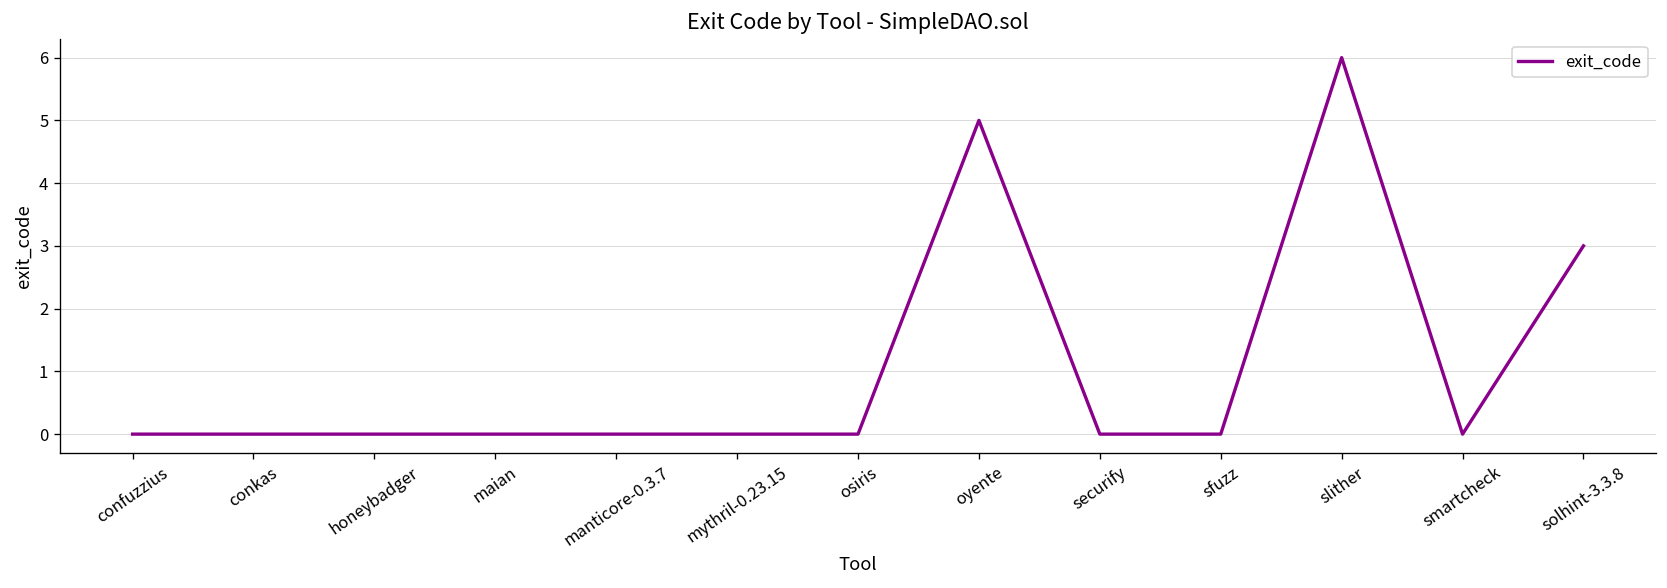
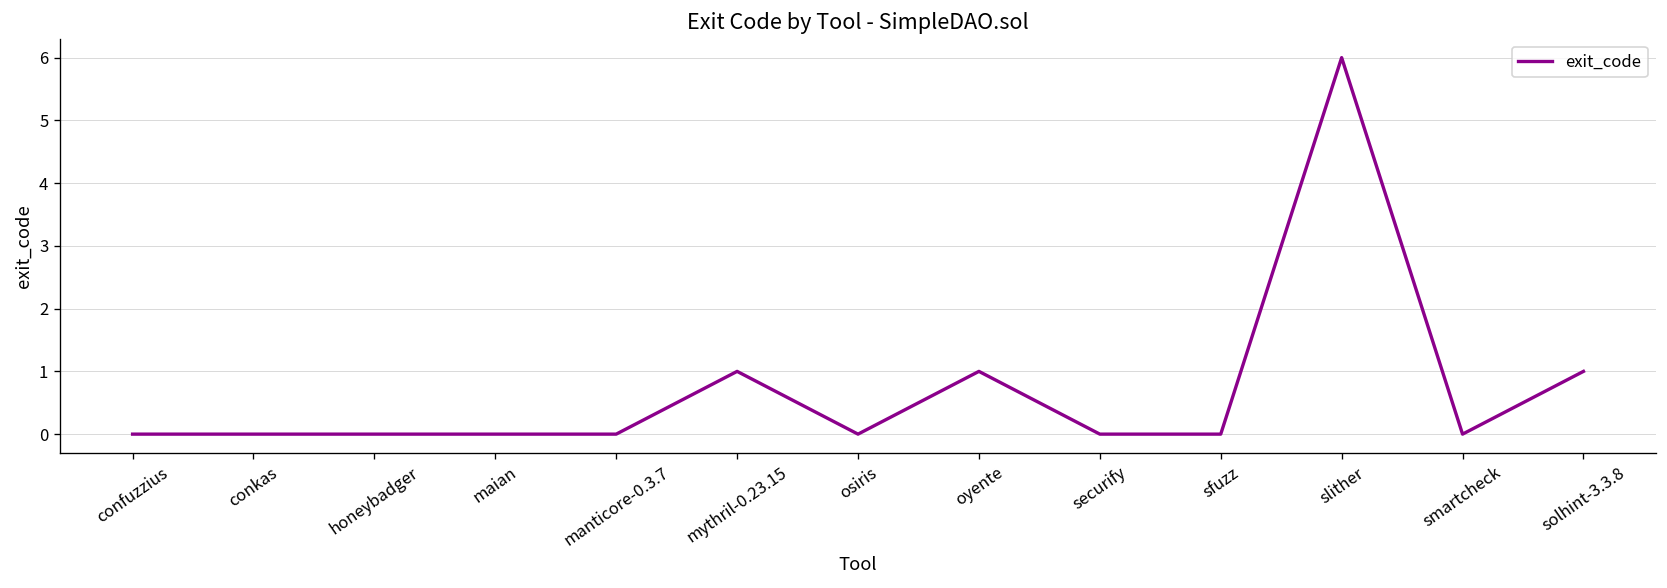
  {
    "confuzzius": 0,
    "conkas": 0,
    "honeybadger": 0,
    "maian": 0,
    "manticore-0.3.7": 0,
-   "mythril-0.23.15": 0,
+   "mythril-0.23.15": 1,
    "osiris": 0,
-   "oyente": 5,
+   "oyente": 1,
    "securify": 0,
    "sfuzz": 0,
    "slither": 6,
    "smartcheck": 0,
-   "solhint-3.3.8": 3
+   "solhint-3.3.8": 1
  }
